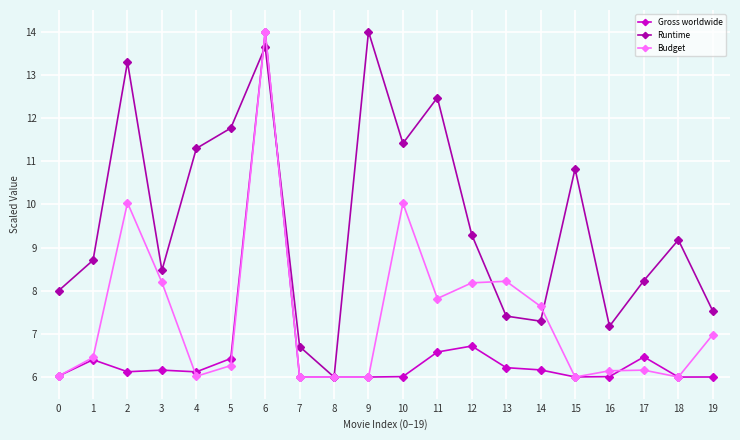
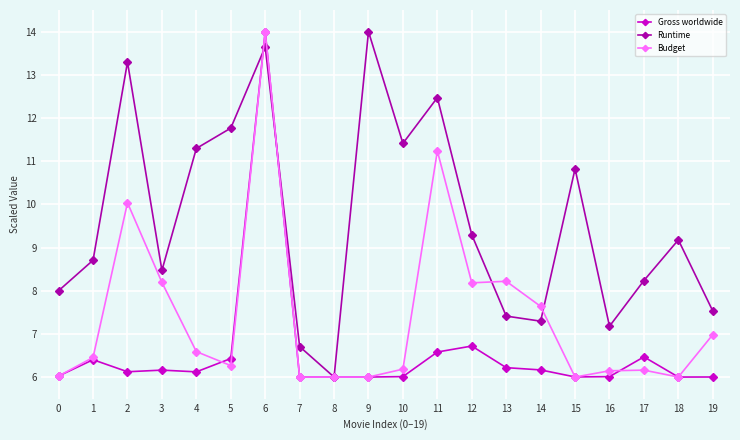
  {
    "Budget": {
      "2": 10.0,
      "3": 8.2,
-     "4": 6.0,
+     "4": 6.6,
      "5": 6.3,
-     "10": 10.0,
-     "11": 7.8,
+     "10": 6.2,
+     "11": 11.2,
      "12": 8.2,
      "13": 8.2,
      "14": 7.6,
      "16": 6.1,
      "17": 6.2,
      "19": 7.0
    }
  }
